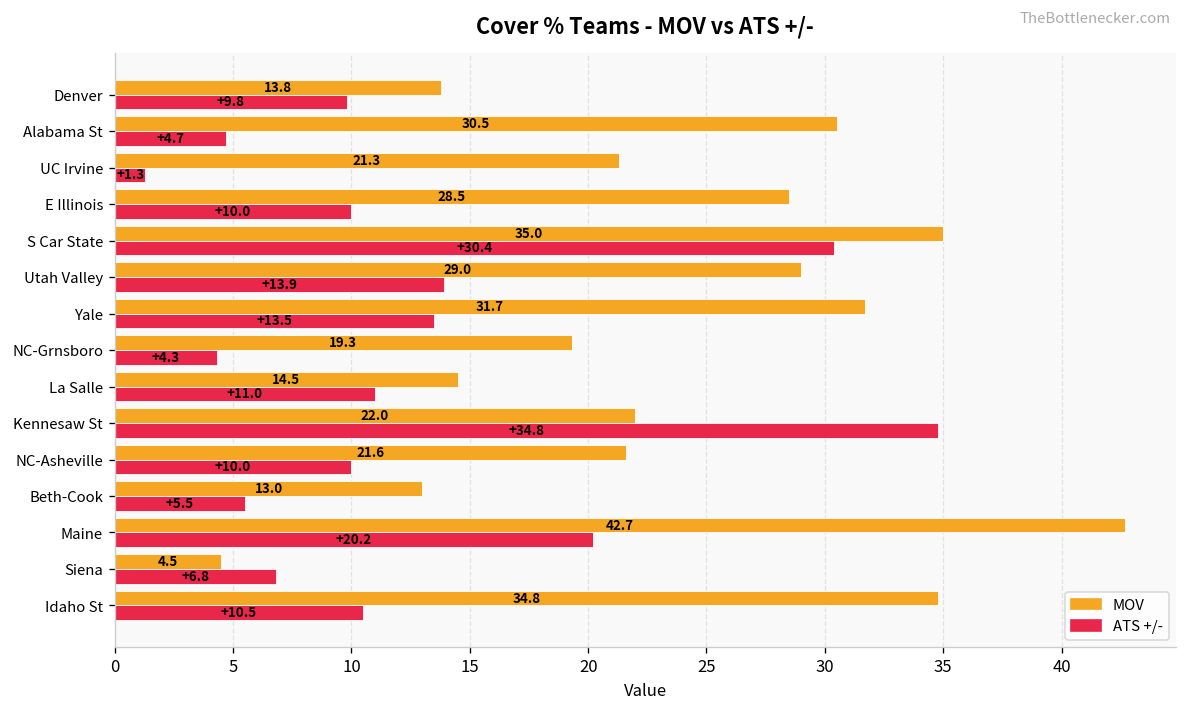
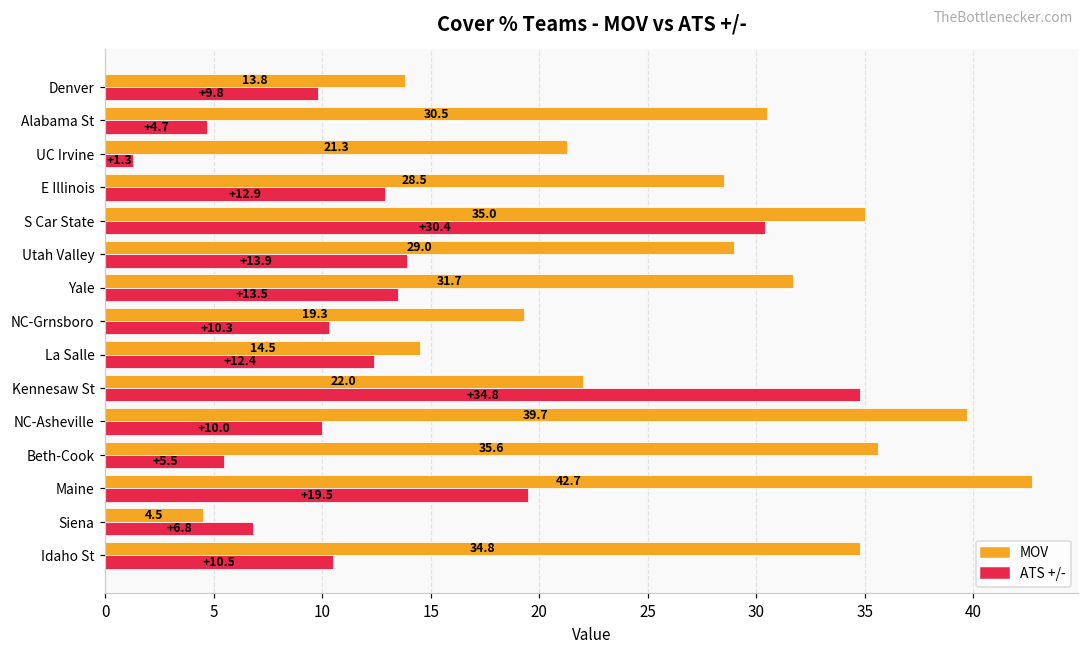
  {
    "MOV": {
      "Denver": "13.8",
      "Alabama St": "30.5",
      "UC Irvine": "21.3",
      "E Illinois": "28.5",
      "S Car State": "35.0",
      "Utah Valley": "29.0",
      "Yale": "31.7",
      "NC-Grnsboro": "19.3",
      "La Salle": "14.5",
      "Kennesaw St": "22.0",
-     "NC-Asheville": "21.6",
-     "Beth-Cook": "13.0",
+     "NC-Asheville": "39.7",
+     "Beth-Cook": "35.6",
      "Maine": "42.7",
      "Siena": "4.5",
      "Idaho St": "34.8"
    },
    "ATS +/-": {
      "Denver": "+9.8",
      "Alabama St": "+4.7",
      "UC Irvine": "+1.3",
-     "E Illinois": "+10.0",
+     "E Illinois": "+12.9",
      "S Car State": "+30.4",
      "Utah Valley": "+13.9",
      "Yale": "+13.5",
-     "NC-Grnsboro": "+4.3",
-     "La Salle": "+11.0",
+     "NC-Grnsboro": "+10.3",
+     "La Salle": "+12.4",
      "Kennesaw St": "+34.8",
      "NC-Asheville": "+10.0",
      "Beth-Cook": "+5.5",
-     "Maine": "+20.2",
+     "Maine": "+19.5",
      "Siena": "+6.8",
      "Idaho St": "+10.5"
    }
  }
